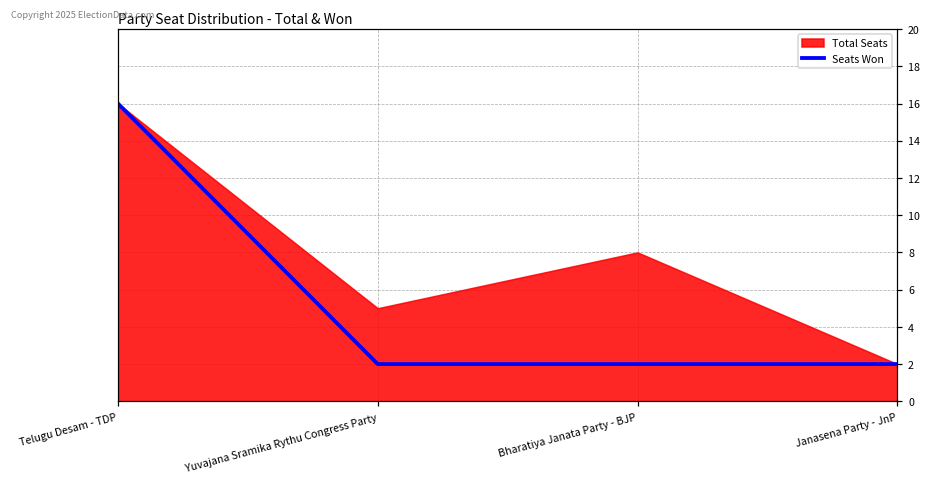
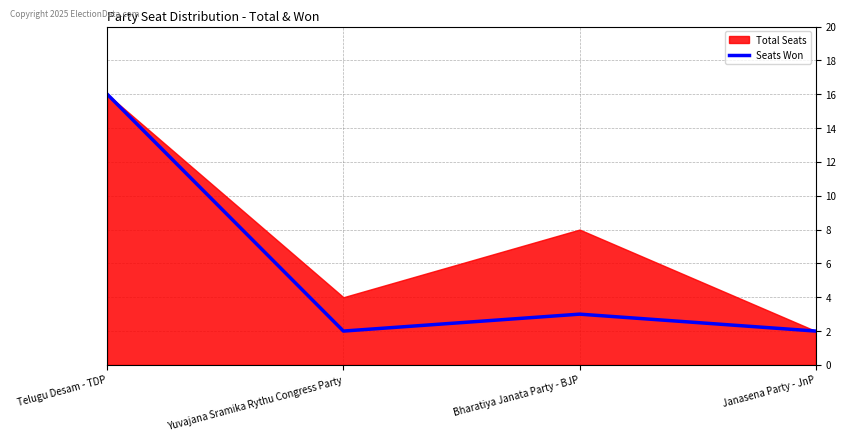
  {
    "Total Seats": {
-     "Yuvajana Sramika Rythu Congress Party": 5,
+     "Yuvajana Sramika Rythu Congress Party": 4,
      "Bharatiya Janata Party - BJP": 8
    },
    "Seats Won": {
      "Yuvajana Sramika Rythu Congress Party": 2,
-     "Bharatiya Janata Party - BJP": 2
+     "Bharatiya Janata Party - BJP": 3
    }
  }
